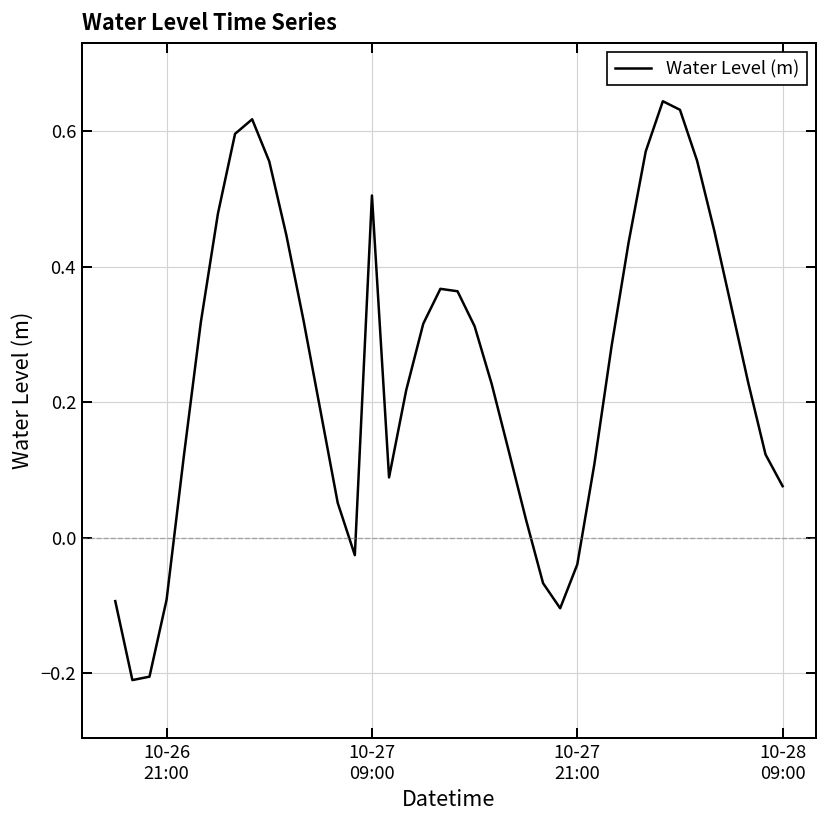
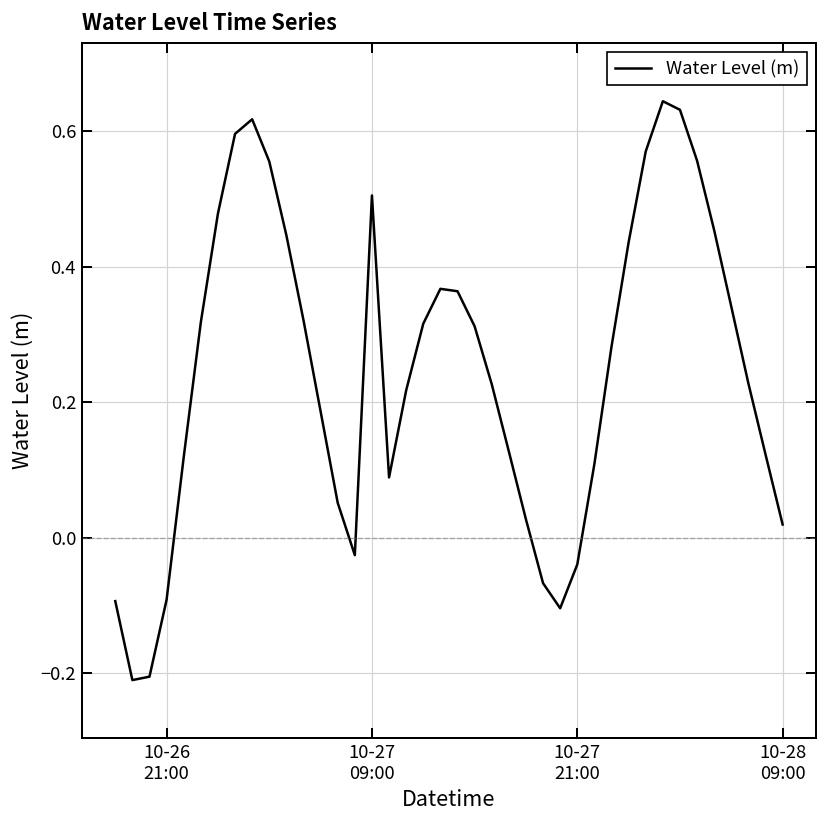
  {
    "10-26 21:00": -0.09,
    "10-27 09:00": 0.51,
    "10-27 21:00": -0.04,
-   "10-28 09:00": 0.08
+   "10-28 09:00": 0.02
  }
